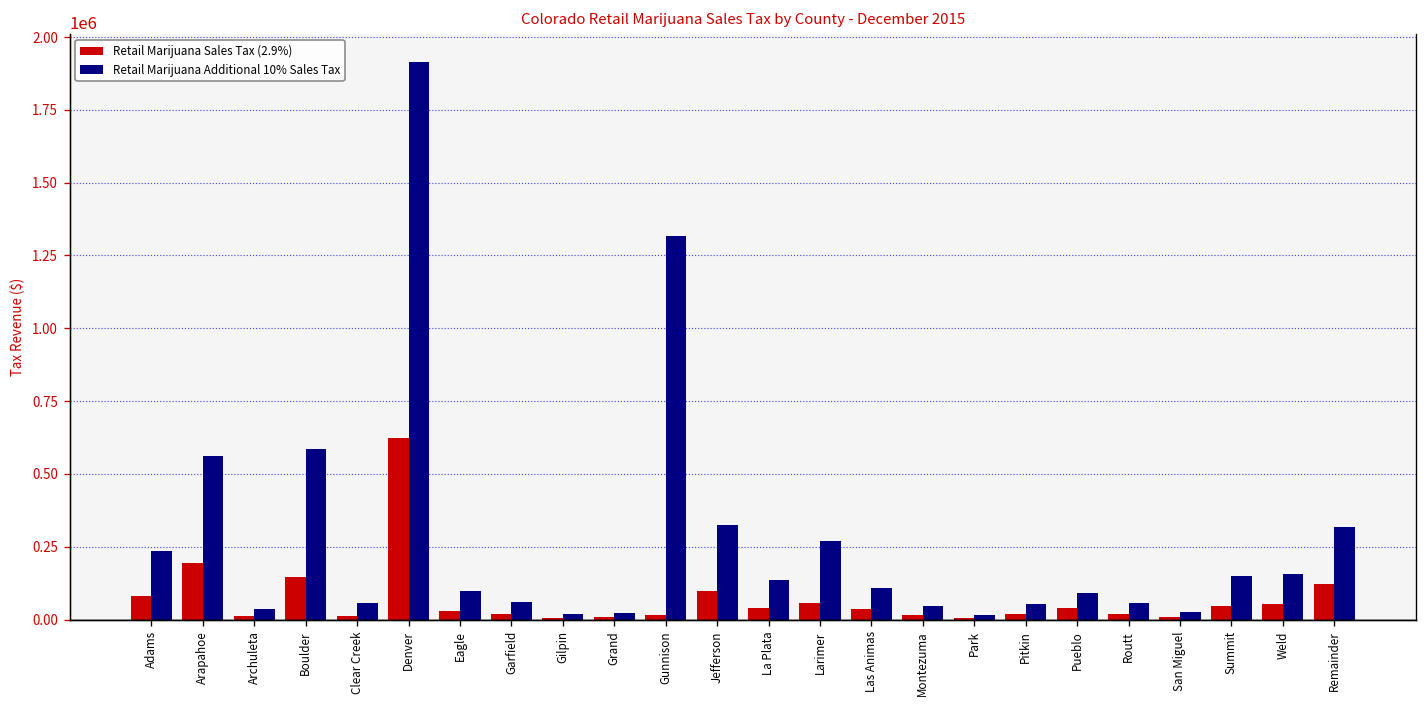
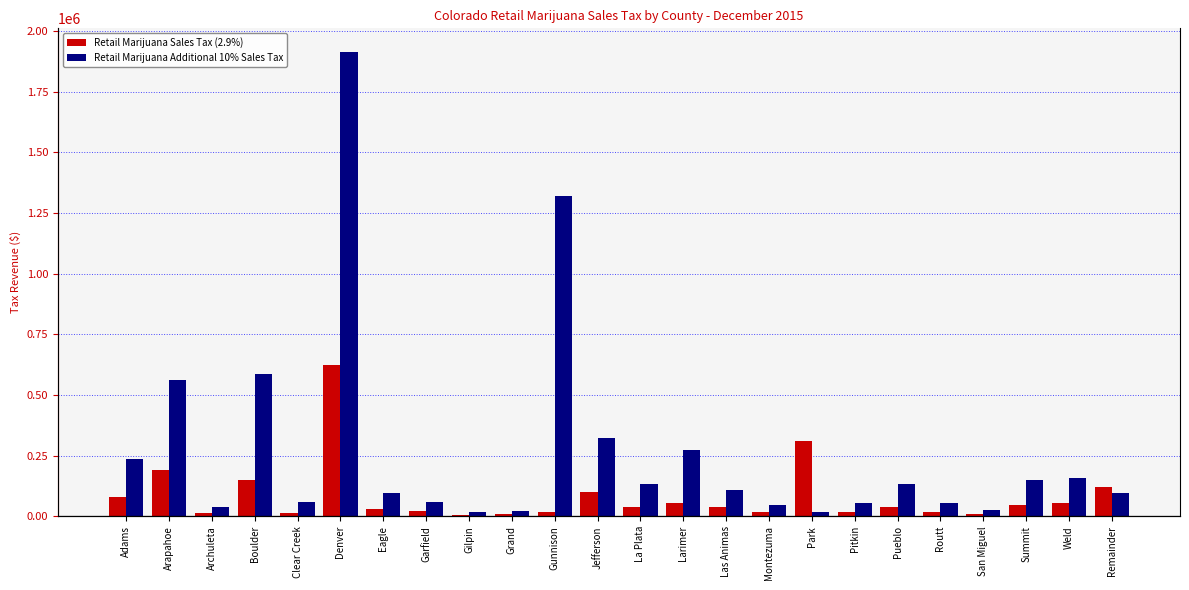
  {
    "Retail Marijuana Sales Tax (2.9%)": {
      "Adams": 80000,
      "Arapahoe": 190000,
      "Archuleta": 10000,
      "Boulder": 150000,
      "Clear Creek": 10000,
      "Denver": 620000,
      "Eagle": 30000,
      "Garfield": 20000,
      "Gunnison": 20000,
      "Jefferson": 100000,
      "La Plata": 40000,
      "Larimer": 60000,
      "Las Animas": 40000,
      "Montezuma": 20000,
-     "Park": 10000,
+     "Park": 310000,
      "Pitkin": 20000,
      "Pueblo": 40000,
      "Routt": 20000,
      "Summit": 50000,
      "Weld": 50000,
      "Remainder": 120000
    },
    "Retail Marijuana Additional 10% Sales Tax": {
      "Adams": 230000,
      "Arapahoe": 560000,
      "Archuleta": 40000,
      "Boulder": 580000,
      "Clear Creek": 60000,
      "Denver": 1910000,
      "Eagle": 100000,
      "Garfield": 60000,
      "Gilpin": 20000,
      "Grand": 20000,
      "Gunnison": 1320000,
      "Jefferson": 320000,
      "La Plata": 130000,
      "Larimer": 270000,
      "Las Animas": 110000,
      "Montezuma": 50000,
      "Park": 20000,
      "Pitkin": 50000,
-     "Pueblo": 90000,
+     "Pueblo": 130000,
      "Routt": 60000,
      "San Miguel": 30000,
      "Summit": 150000,
      "Weld": 160000,
-     "Remainder": 320000
+     "Remainder": 100000
    }
  }
